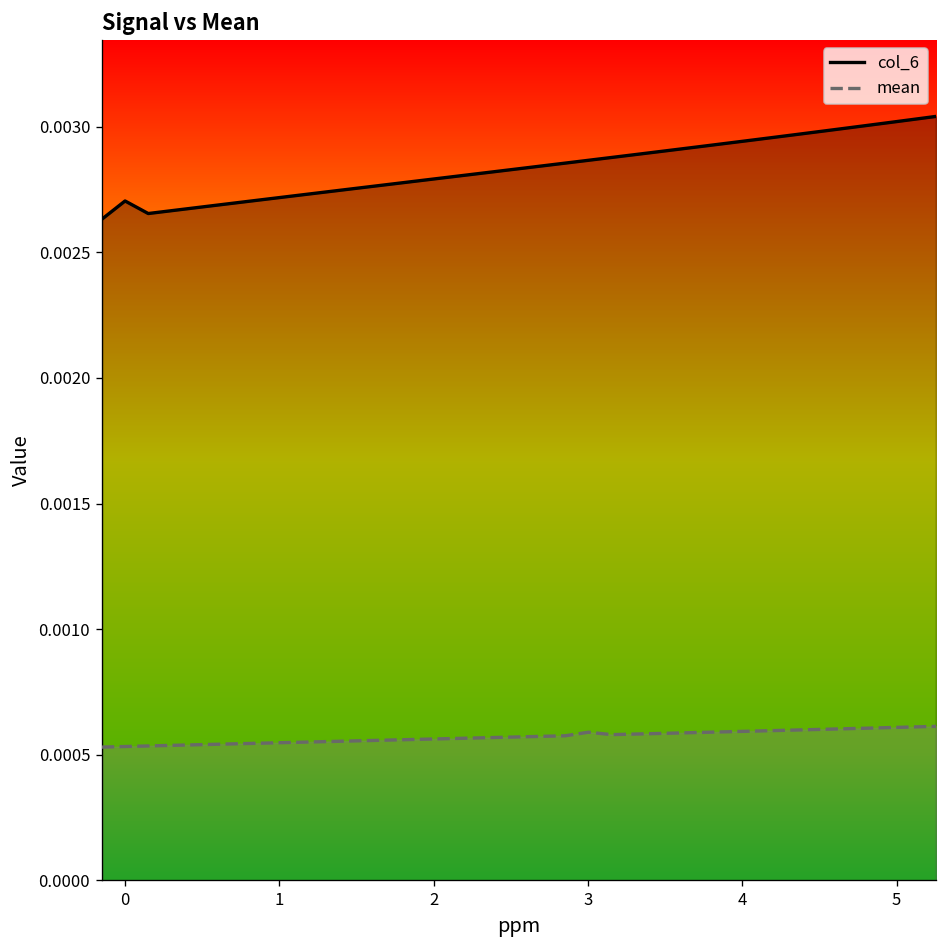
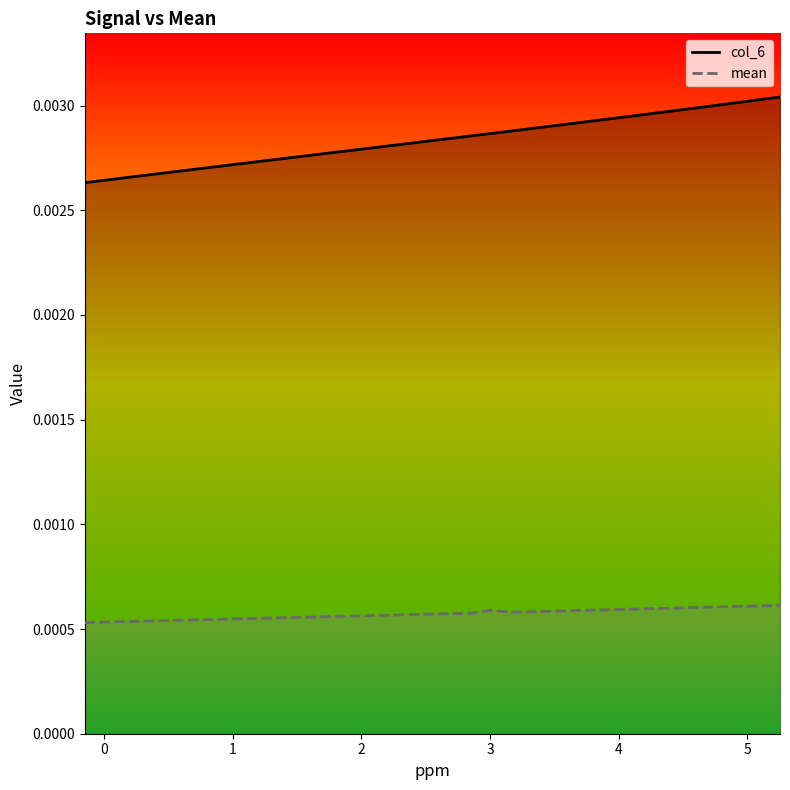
  {
    "col_6": {
-     "0": 0.00270,
+     "0": 0.00264,
      "3": 0.00287
    },
    "mean": {
      "0": 0.00053,
      "3": 0.00059
    }
  }
